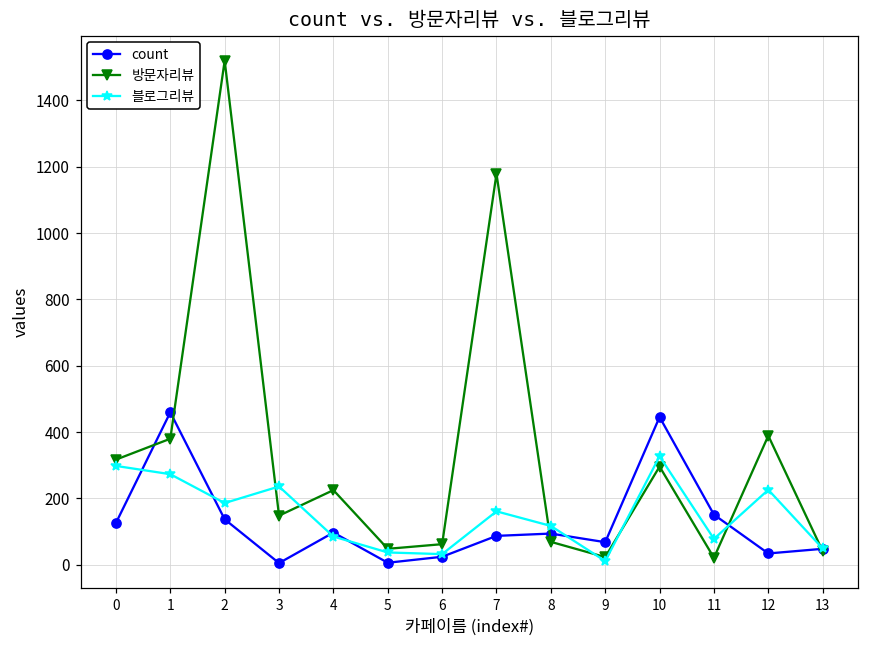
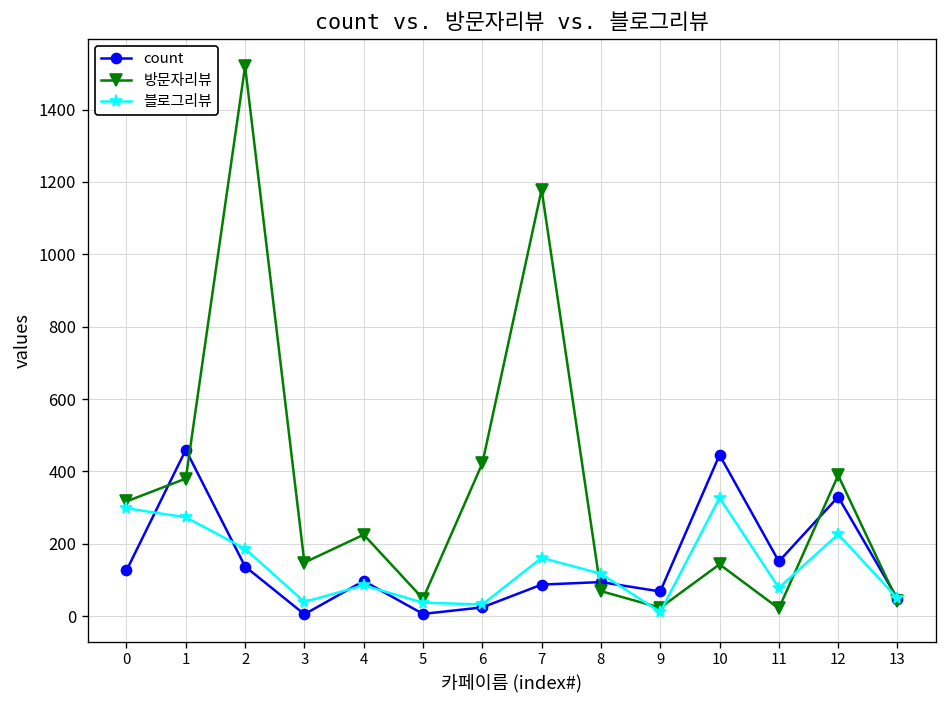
  {
    "count": {
      "0": 130,
      "1": 460,
      "2": 140,
      "3": 10,
      "4": 100,
      "5": 10,
      "7": 90,
      "8": 90,
      "9": 70,
      "10": 450,
      "11": 150,
-     "12": 30
+     "12": 330
    },
    "방문자리뷰": {
      "0": 320,
      "1": 380,
      "2": 1520,
      "3": 150,
      "4": 230,
      "5": 50,
-     "6": 60,
+     "6": 420,
      "7": 1180,
      "8": 70,
      "9": 20,
-     "10": 300,
+     "10": 140,
      "11": 20,
      "12": 390
    },
    "블로그리뷰": {
      "0": 300,
      "1": 270,
      "2": 190,
-     "3": 240,
+     "3": 40,
      "4": 90,
      "5": 40,
      "7": 160,
      "8": 120,
      "9": 10,
      "10": 330,
      "11": 80,
      "12": 230
    }
  }
